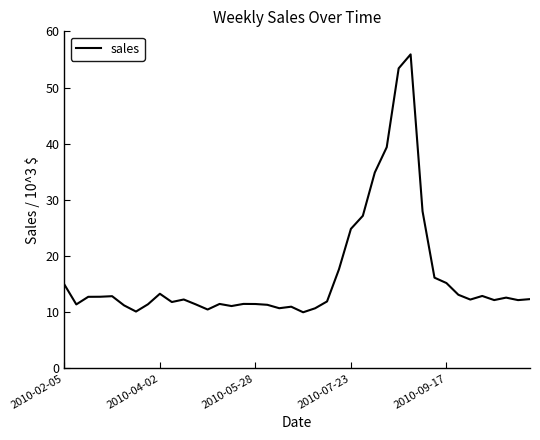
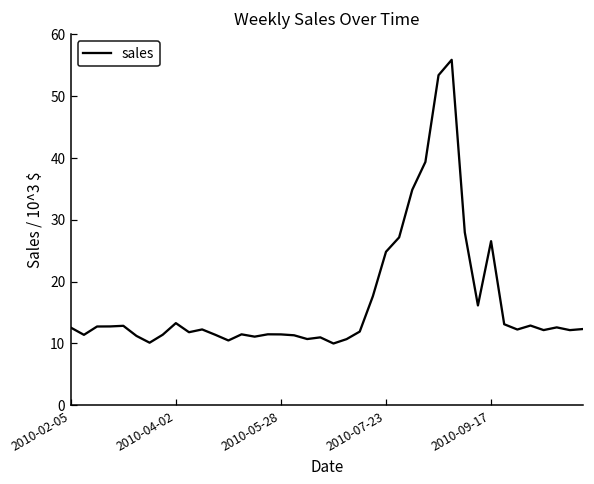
  {
-   "2010-02-05": 15,
+   "2010-02-05": 13,
    "2010-04-02": 13,
    "2010-05-28": 11,
    "2010-07-23": 25,
-   "2010-09-17": 15
+   "2010-09-17": 27
  }
